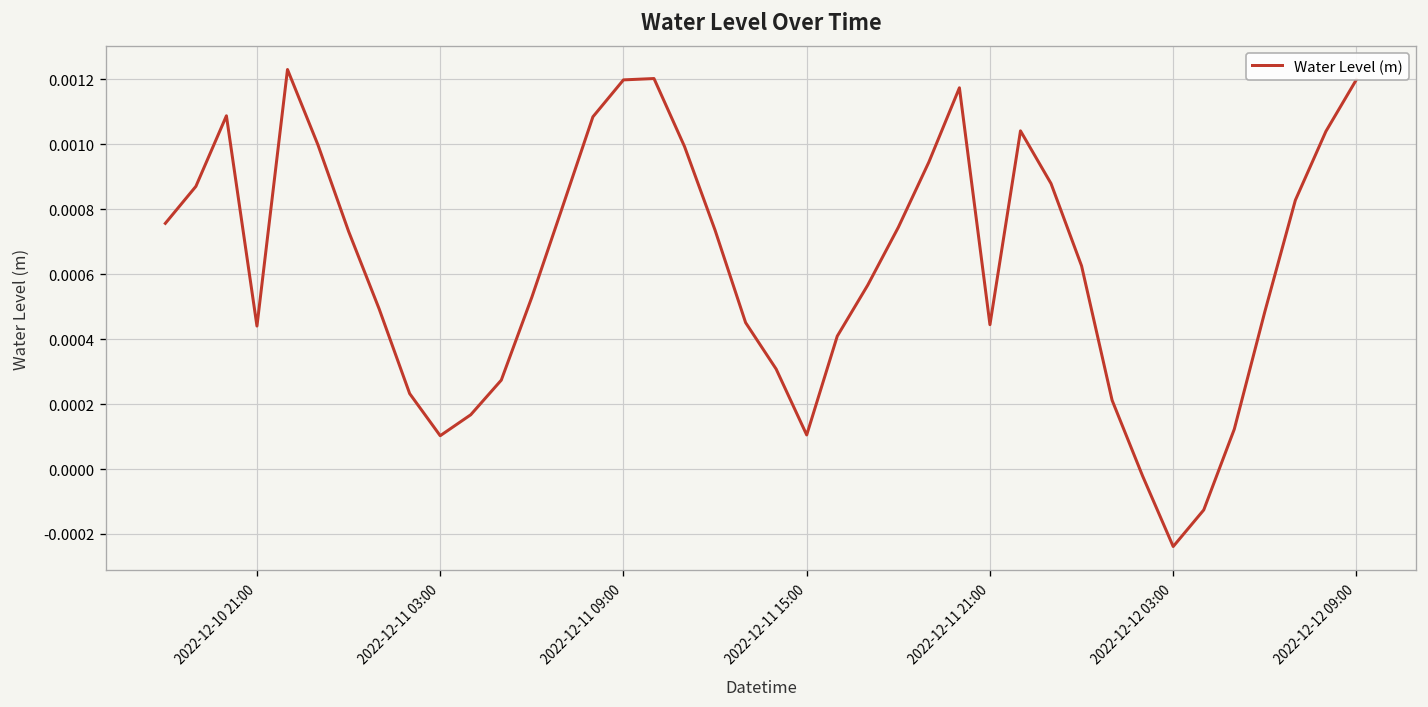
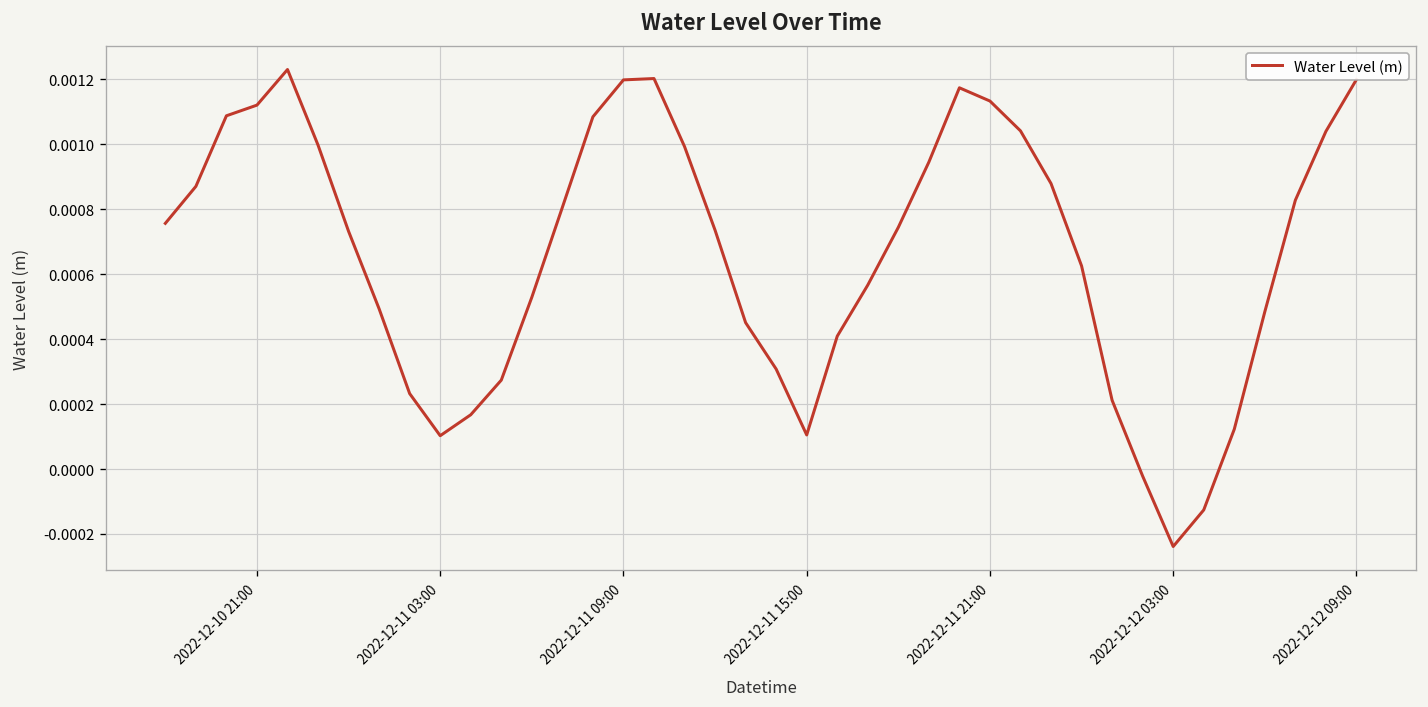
  {
-   "2022-12-10 21:00": 0.00044,
+   "2022-12-10 21:00": 0.00112,
    "2022-12-11 03:00": 0.00010,
    "2022-12-11 09:00": 0.00120,
    "2022-12-11 15:00": 0.00011,
-   "2022-12-11 21:00": 0.00044,
+   "2022-12-11 21:00": 0.00113,
    "2022-12-12 03:00": -0.00024
  }
